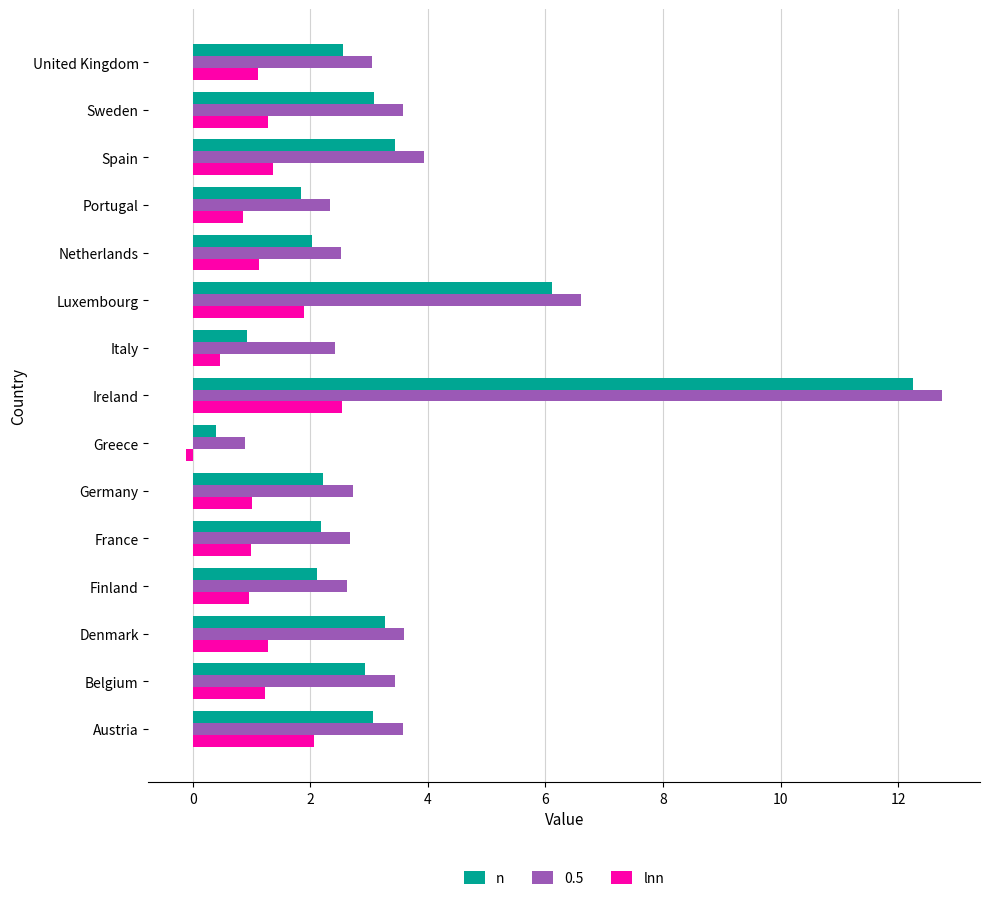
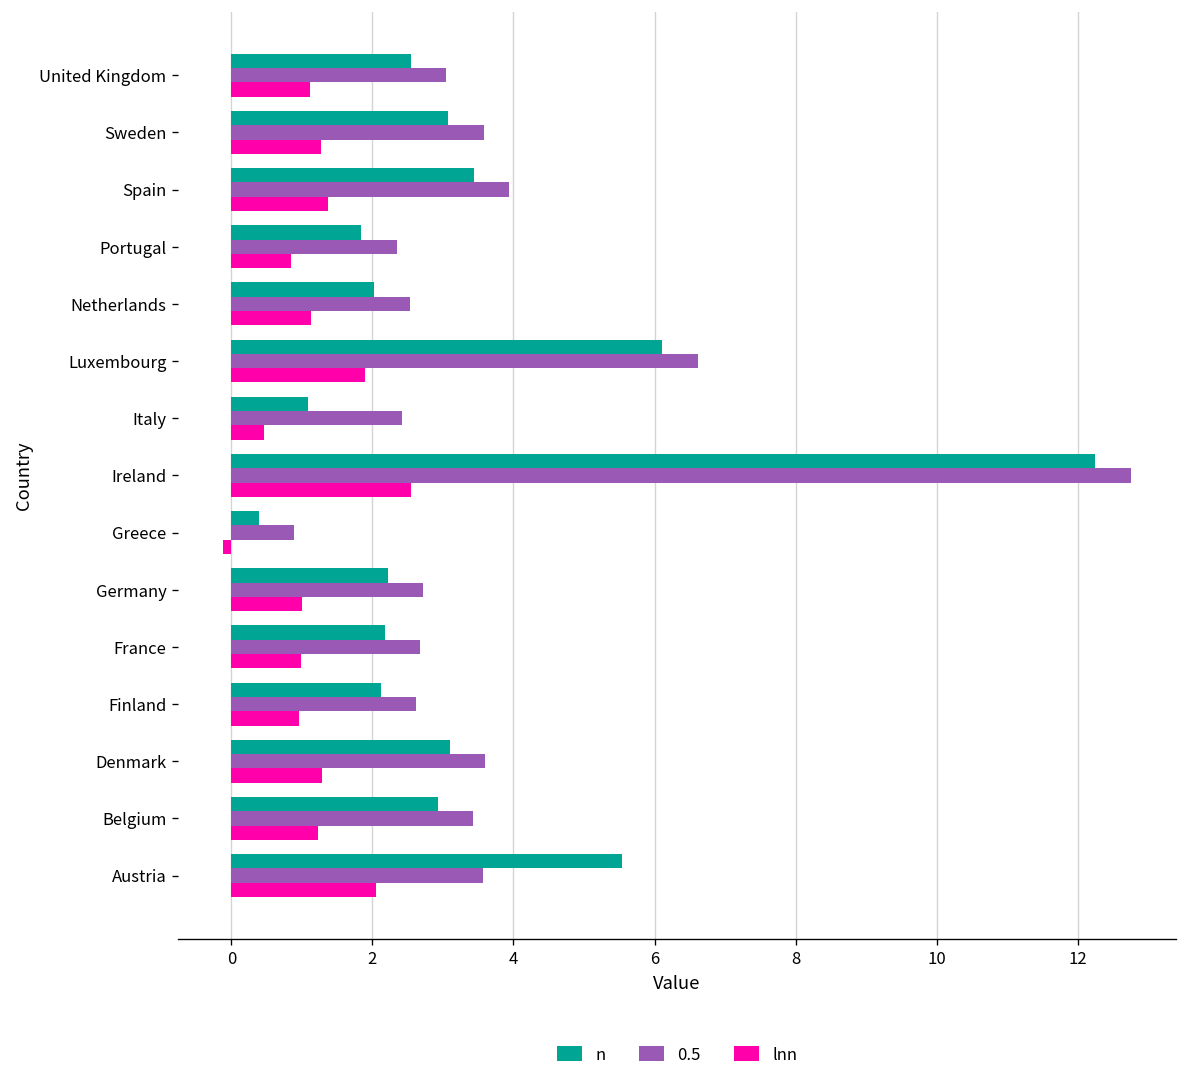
  {
    "n": {
      "United Kingdom": 2.5,
      "Sweden": 3.1,
      "Spain": 3.4,
      "Portugal": 1.8,
      "Netherlands": 2.0,
      "Luxembourg": 6.1,
-     "Italy": 0.9,
+     "Italy": 1.1,
      "Ireland": 12.2,
      "Greece": 0.4,
      "Germany": 2.2,
      "France": 2.2,
      "Finland": 2.1,
-     "Denmark": 3.3,
+     "Denmark": 3.1,
      "Belgium": 2.9,
-     "Austria": 3.1
+     "Austria": 5.5
    },
    "0.5": {
      "United Kingdom": 3.0,
      "Sweden": 3.6,
      "Spain": 3.9,
      "Portugal": 2.3,
      "Netherlands": 2.5,
      "Luxembourg": 6.6,
      "Italy": 2.4,
      "Ireland": 12.7,
      "Greece": 0.9,
      "Germany": 2.7,
      "France": 2.7,
      "Finland": 2.6,
      "Denmark": 3.6,
      "Belgium": 3.4,
      "Austria": 3.6
    },
    "lnn": {
      "United Kingdom": 1.1,
      "Sweden": 1.3,
      "Spain": 1.4,
      "Portugal": 0.9,
      "Netherlands": 1.1,
      "Luxembourg": 1.9,
      "Italy": 0.5,
      "Ireland": 2.5,
      "Greece": -0.1,
      "Germany": 1.0,
      "France": 1.0,
      "Finland": 1.0,
      "Denmark": 1.3,
      "Belgium": 1.2,
      "Austria": 2.1
    }
  }
